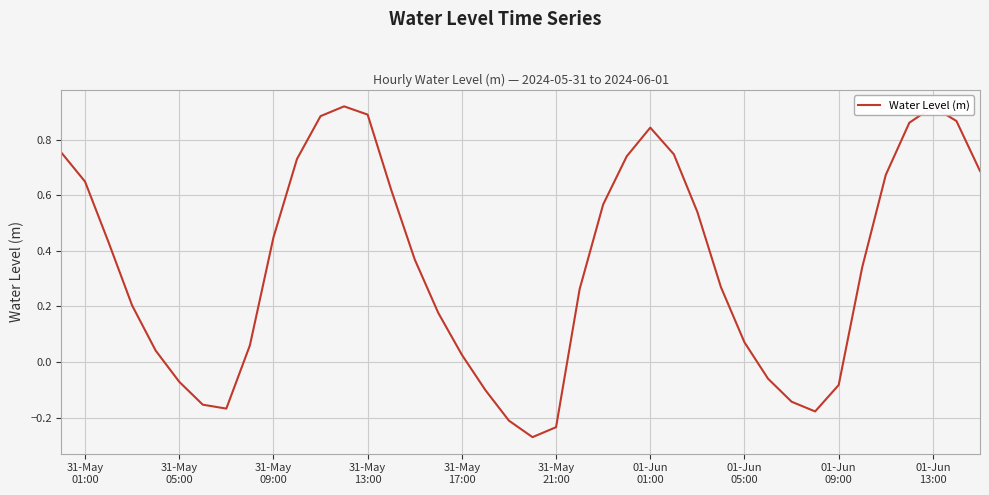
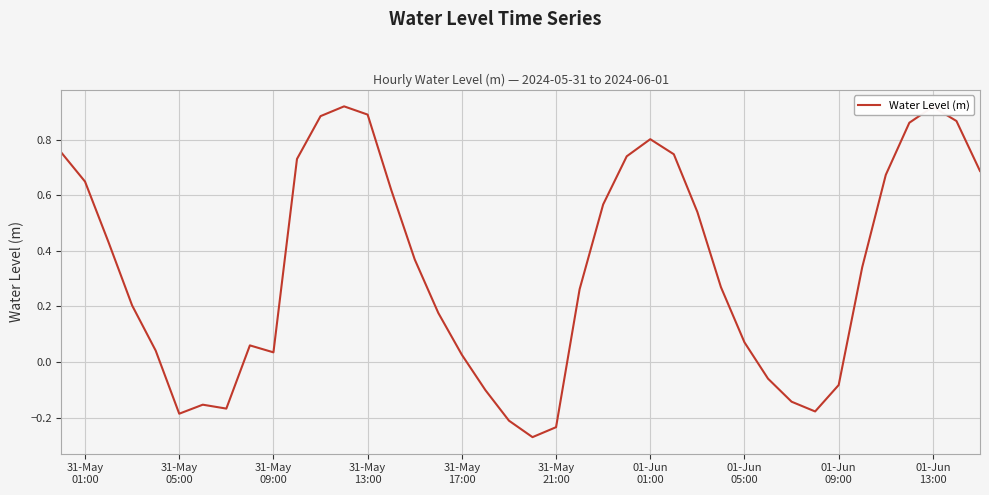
  {
    "31-May 01:00": 0.65,
-   "31-May 05:00": -0.07,
-   "31-May 09:00": 0.45,
+   "31-May 05:00": -0.19,
+   "31-May 09:00": 0.03,
    "31-May 13:00": 0.89,
    "31-May 17:00": 0.03,
    "31-May 21:00": -0.23,
-   "01-Jun 01:00": 0.84,
+   "01-Jun 01:00": 0.80,
    "01-Jun 05:00": 0.07,
    "01-Jun 09:00": -0.08
  }
